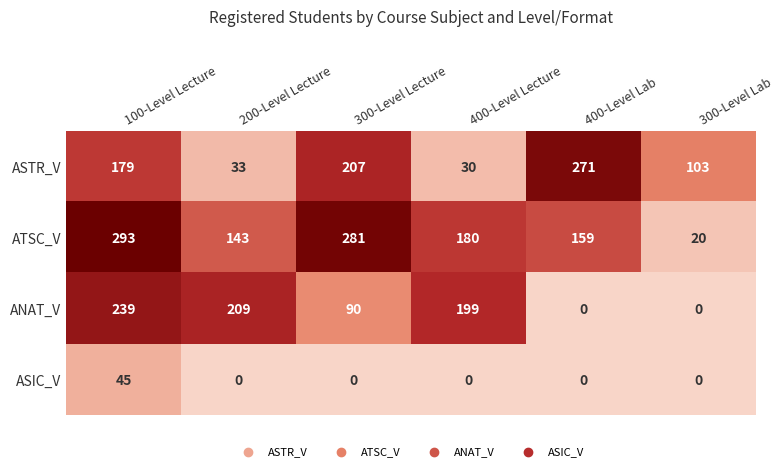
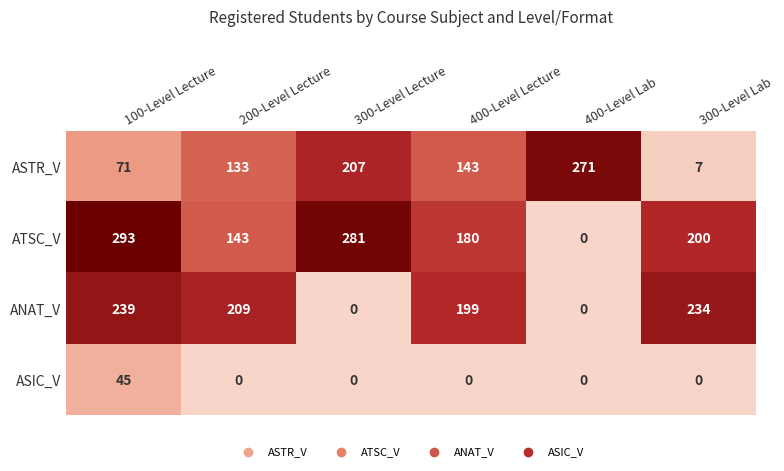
  {
    "ASTR_V": {
-     "100-Level Lecture": 179,
-     "200-Level Lecture": 33,
+     "100-Level Lecture": 71,
+     "200-Level Lecture": 133,
      "300-Level Lecture": 207,
-     "400-Level Lecture": 30,
+     "400-Level Lecture": 143,
      "400-Level Lab": 271,
-     "300-Level Lab": 103
+     "300-Level Lab": 7
    },
    "ATSC_V": {
      "100-Level Lecture": 293,
      "200-Level Lecture": 143,
      "300-Level Lecture": 281,
      "400-Level Lecture": 180,
-     "400-Level Lab": 159,
-     "300-Level Lab": 20
+     "400-Level Lab": 0,
+     "300-Level Lab": 200
    },
    "ANAT_V": {
      "100-Level Lecture": 239,
      "200-Level Lecture": 209,
-     "300-Level Lecture": 90,
+     "300-Level Lecture": 0,
      "400-Level Lecture": 199,
      "400-Level Lab": 0,
-     "300-Level Lab": 0
+     "300-Level Lab": 234
    },
    "ASIC_V": {
      "100-Level Lecture": 45,
      "200-Level Lecture": 0,
      "300-Level Lecture": 0,
      "400-Level Lecture": 0,
      "400-Level Lab": 0,
      "300-Level Lab": 0
    }
  }
